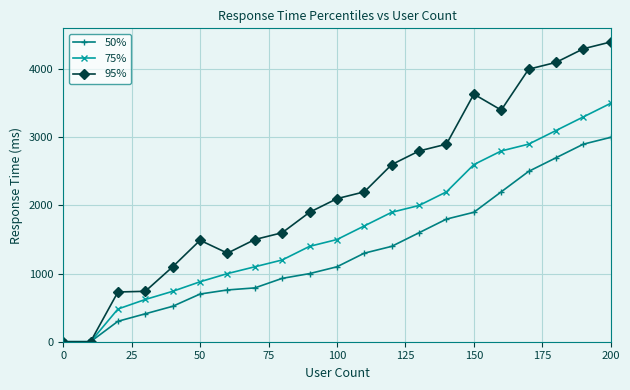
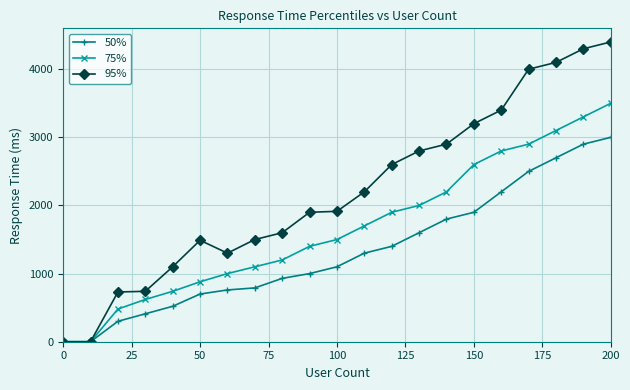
  {
    "95%": {
      "50": 1500,
-     "100": 2100,
-     "150": 3600,
+     "100": 1900,
+     "150": 3200,
      "200": 4400
    }
  }
